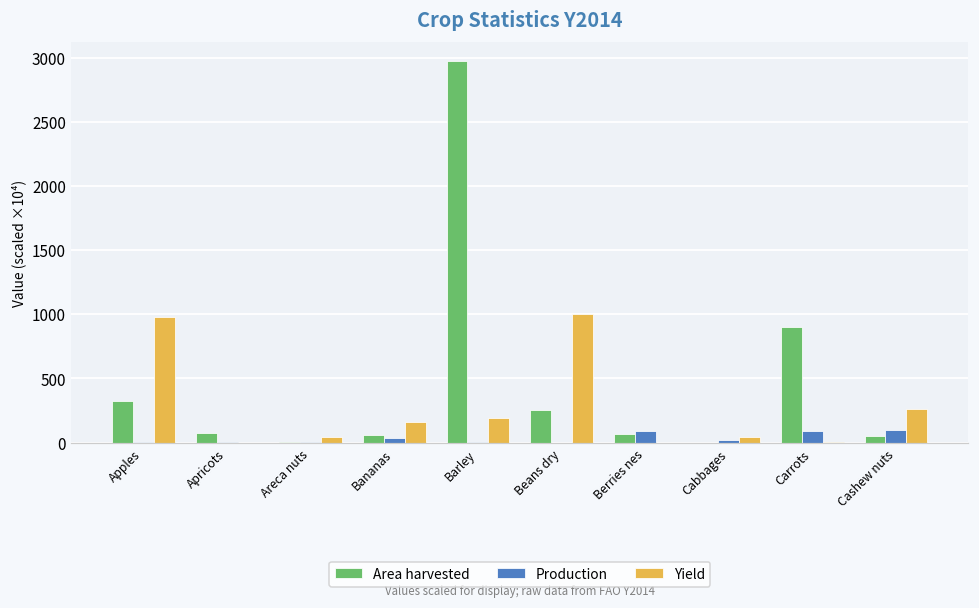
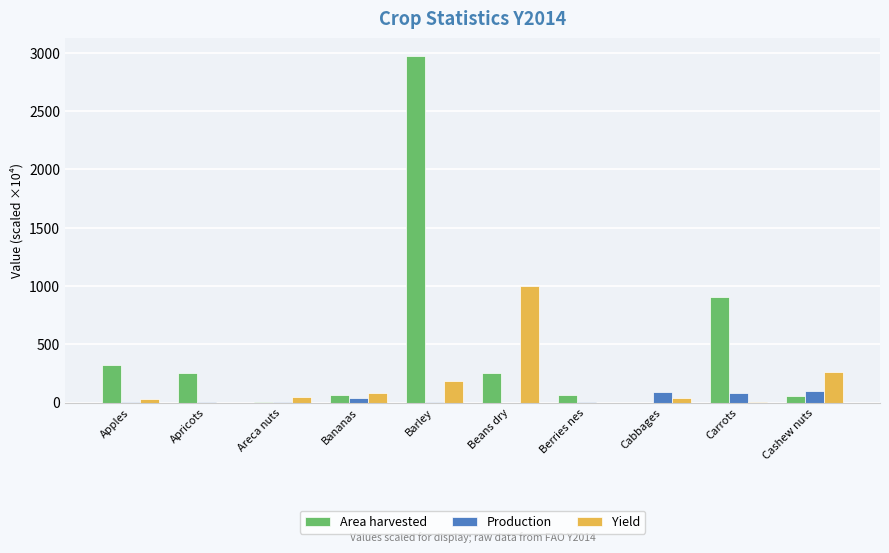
  {
    "Area harvested": {
      "Apples": 320,
-     "Apricots": 70,
+     "Apricots": 250,
      "Bananas": 60,
      "Barley": 2970,
      "Beans dry": 250,
      "Berries nes": 60,
      "Carrots": 900,
      "Cashew nuts": 50
    },
    "Production": {
      "Bananas": 40,
-     "Berries nes": 90,
-     "Cabbages": 20,
+     "Berries nes": 10,
+     "Cabbages": 90,
      "Carrots": 90,
      "Cashew nuts": 100
    },
    "Yield": {
-     "Apples": 980,
+     "Apples": 30,
      "Areca nuts": 50,
-     "Bananas": 160,
+     "Bananas": 80,
      "Barley": 190,
      "Beans dry": 1000,
      "Cabbages": 40,
      "Cashew nuts": 260
    }
  }
